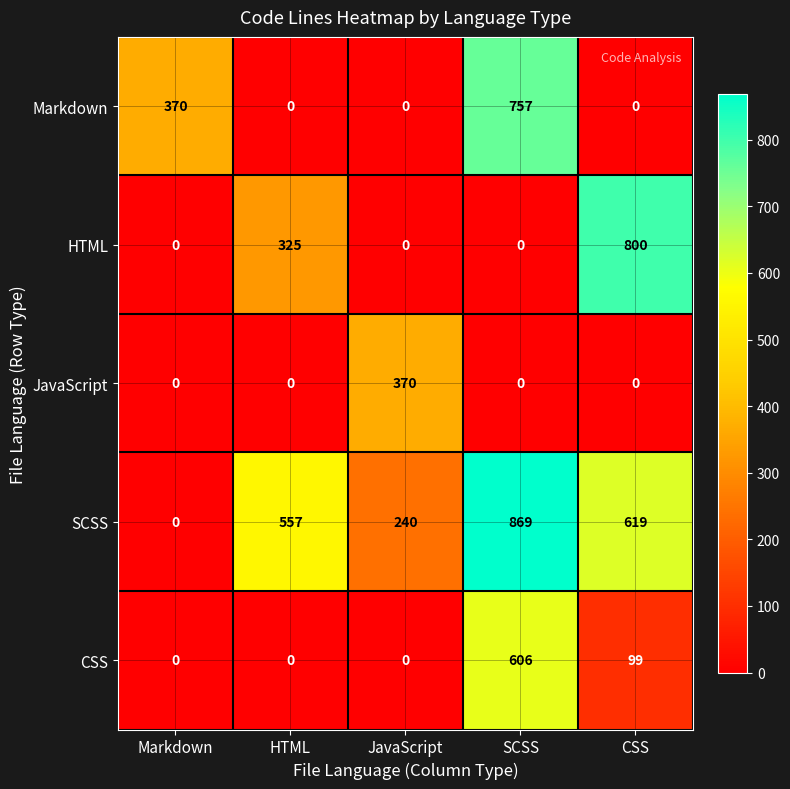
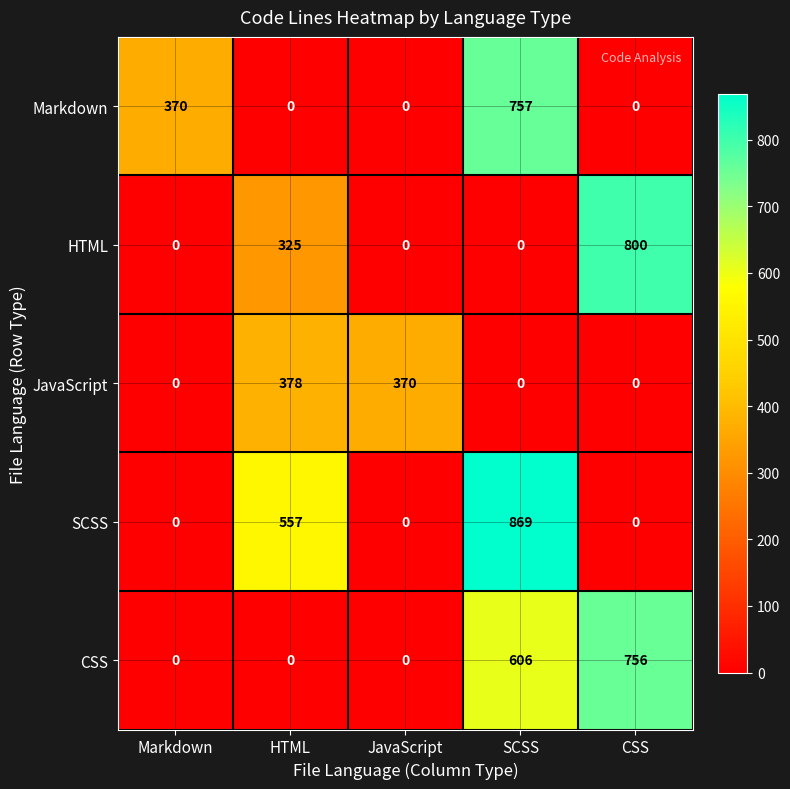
  {
    "Markdown": {
      "Markdown": 370,
      "HTML": 0,
      "JavaScript": 0,
      "SCSS": 757
    },
    "HTML": {
      "Markdown": 0,
      "HTML": 325,
      "JavaScript": 0,
      "SCSS": 0,
      "CSS": 800
    },
    "JavaScript": {
      "Markdown": 0,
-     "HTML": 0,
+     "HTML": 378,
      "JavaScript": 370,
      "SCSS": 0,
      "CSS": 0
    },
    "SCSS": {
      "Markdown": 0,
      "HTML": 557,
-     "JavaScript": 240,
+     "JavaScript": 0,
      "SCSS": 869,
-     "CSS": 619
+     "CSS": 0
    },
    "CSS": {
      "Markdown": 0,
      "HTML": 0,
      "JavaScript": 0,
      "SCSS": 606,
-     "CSS": 99
+     "CSS": 756
    }
  }
